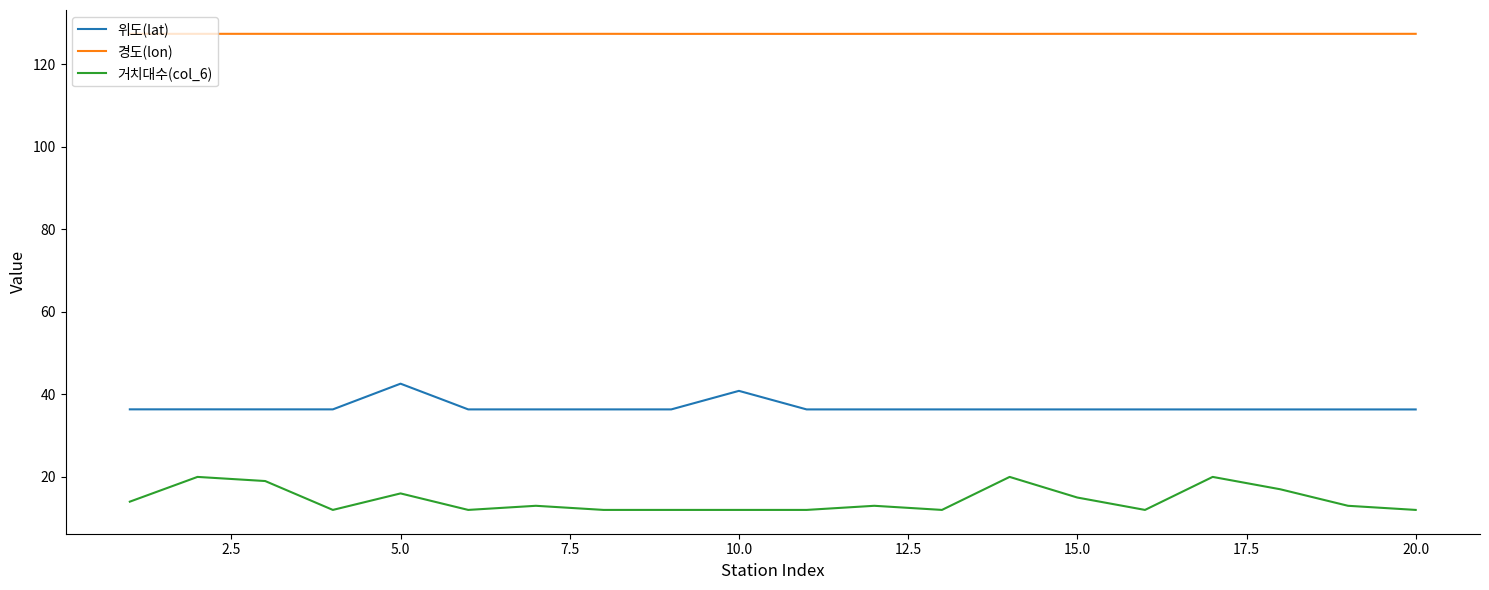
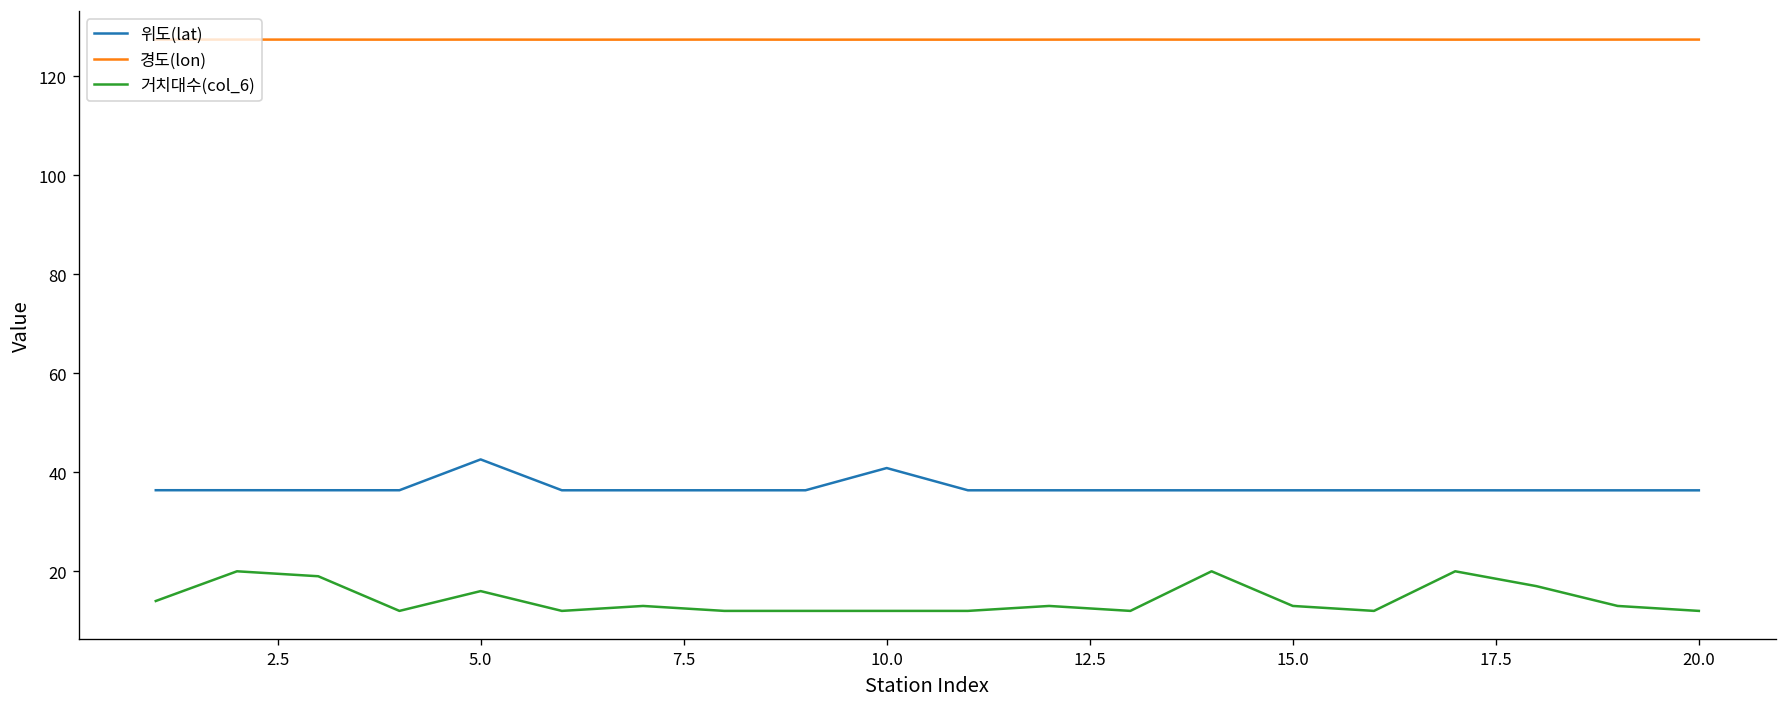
  {
    "위도(lat)": {
      "5.0": 43,
      "10.0": 41,
      "15.0": 36,
      "20.0": 36
    },
    "경도(lon)": {
      "5.0": 127,
      "10.0": 127,
      "15.0": 127,
      "20.0": 127
    },
    "거치대수(col_6)": {
      "5.0": 16,
      "10.0": 12,
-     "15.0": 15,
+     "15.0": 13,
      "20.0": 12
    }
  }
